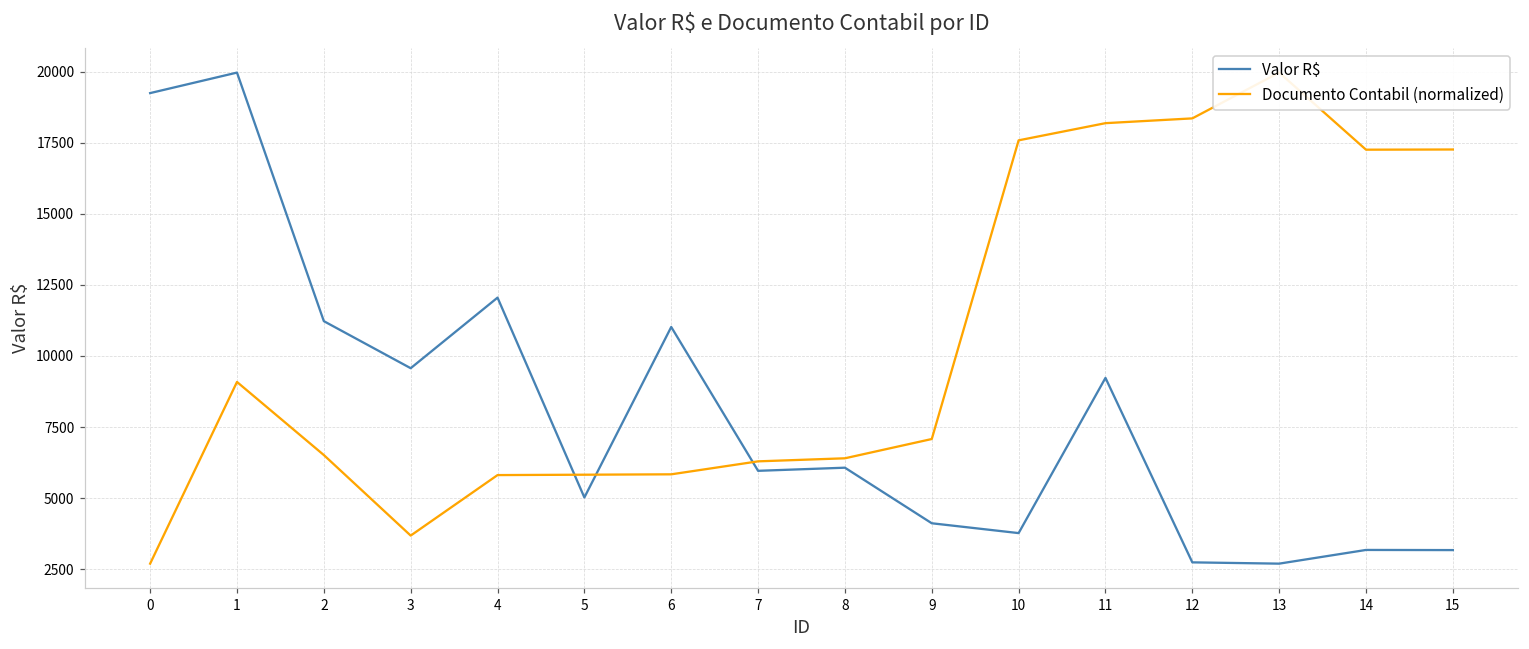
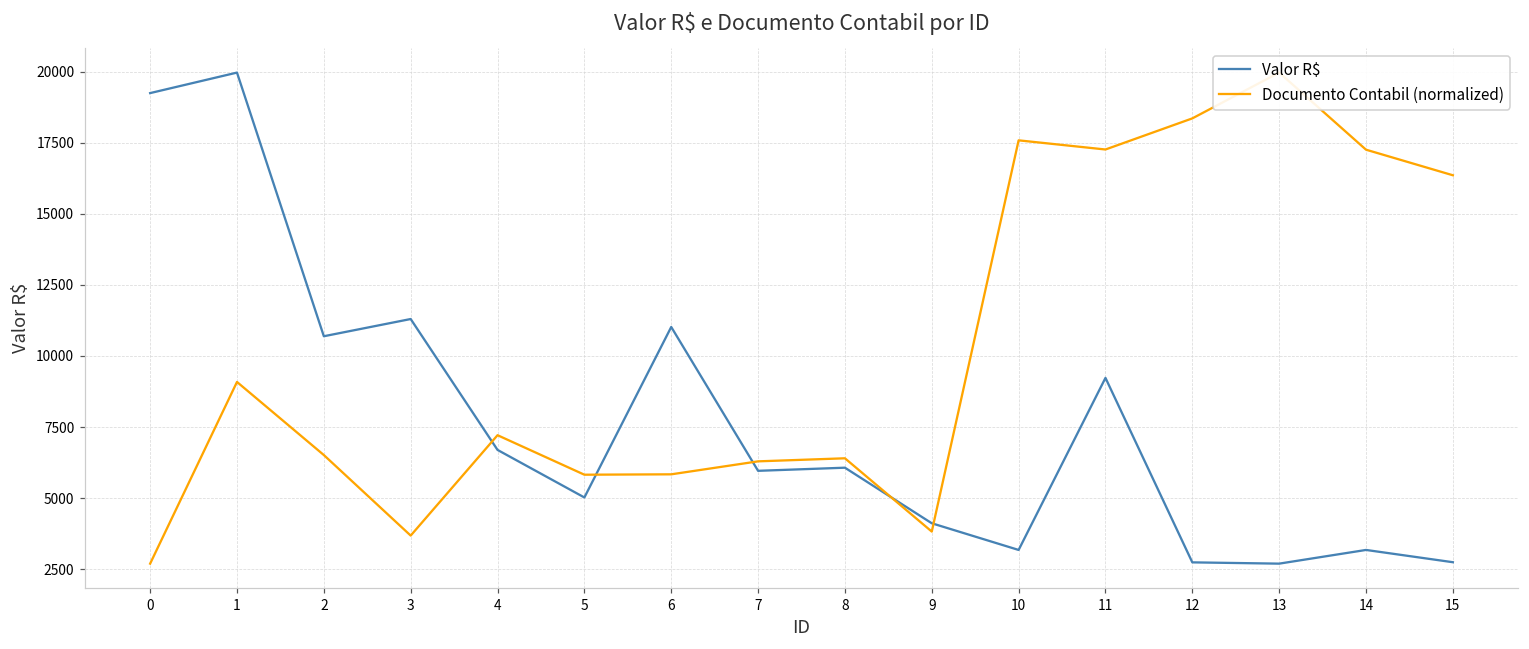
  {
    "Valor R$": {
      "0": 19300,
      "1": 20000,
-     "2": 11200,
-     "3": 9600,
-     "4": 12100,
+     "2": 10700,
+     "3": 11300,
+     "4": 6700,
      "5": 5000,
      "6": 11000,
      "7": 6000,
      "8": 6100,
      "9": 4100,
-     "10": 3800,
+     "10": 3200,
      "11": 9200,
      "12": 2700,
      "13": 2700,
      "14": 3200,
-     "15": 3200
+     "15": 2700
    },
    "Documento Contabil (normalized)": {
      "0": 2700,
      "1": 9100,
      "2": 6500,
      "3": 3700,
-     "4": 5800,
+     "4": 7200,
      "5": 5800,
      "6": 5800,
      "7": 6300,
      "8": 6400,
-     "9": 7100,
+     "9": 3800,
      "10": 17600,
-     "11": 18200,
+     "11": 17300,
      "12": 18400,
      "14": 17300,
-     "15": 17300
+     "15": 16400
    }
  }
